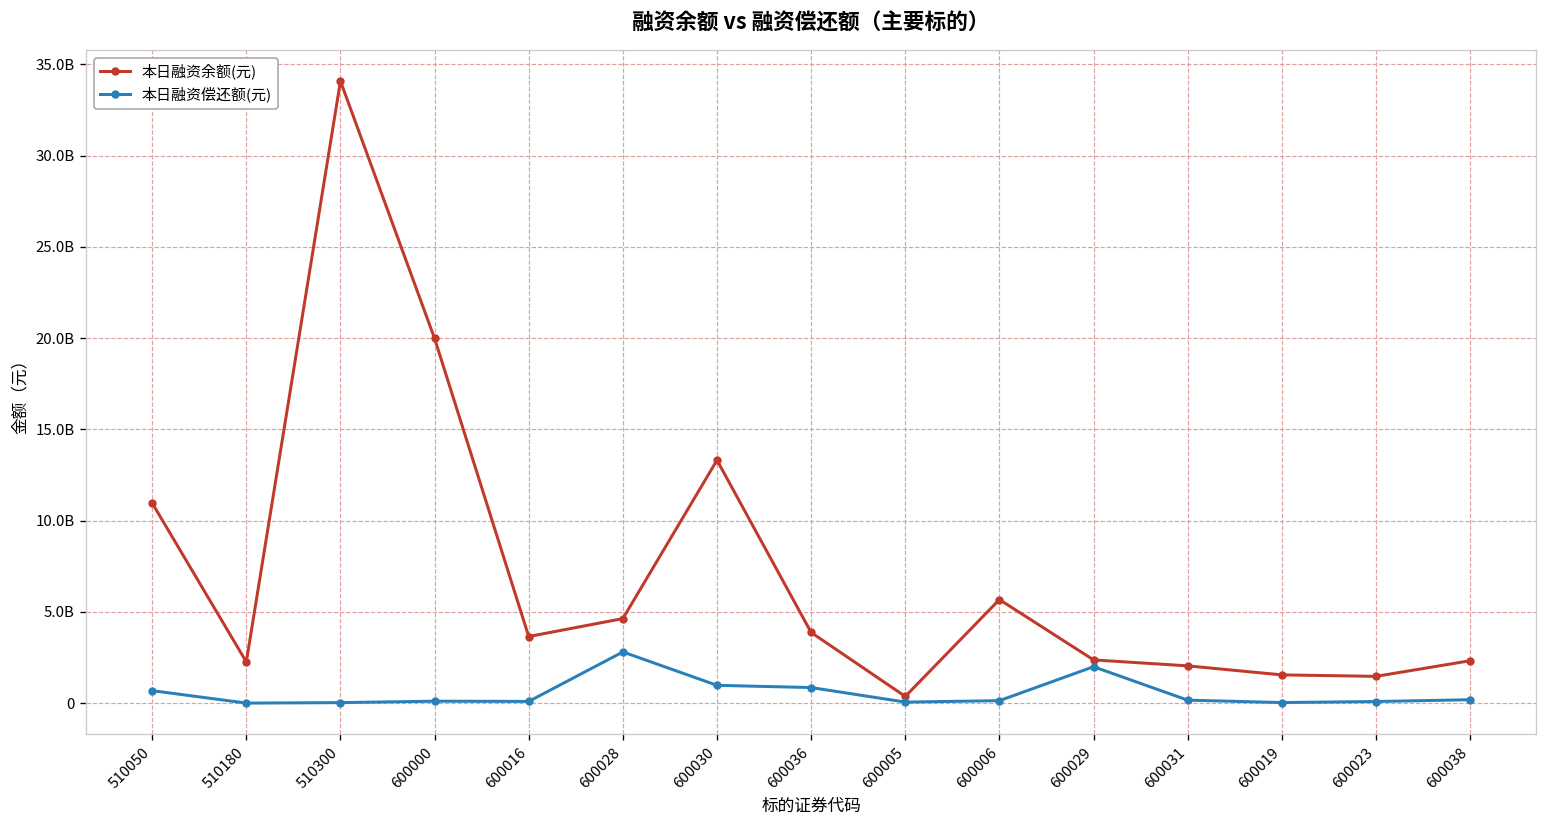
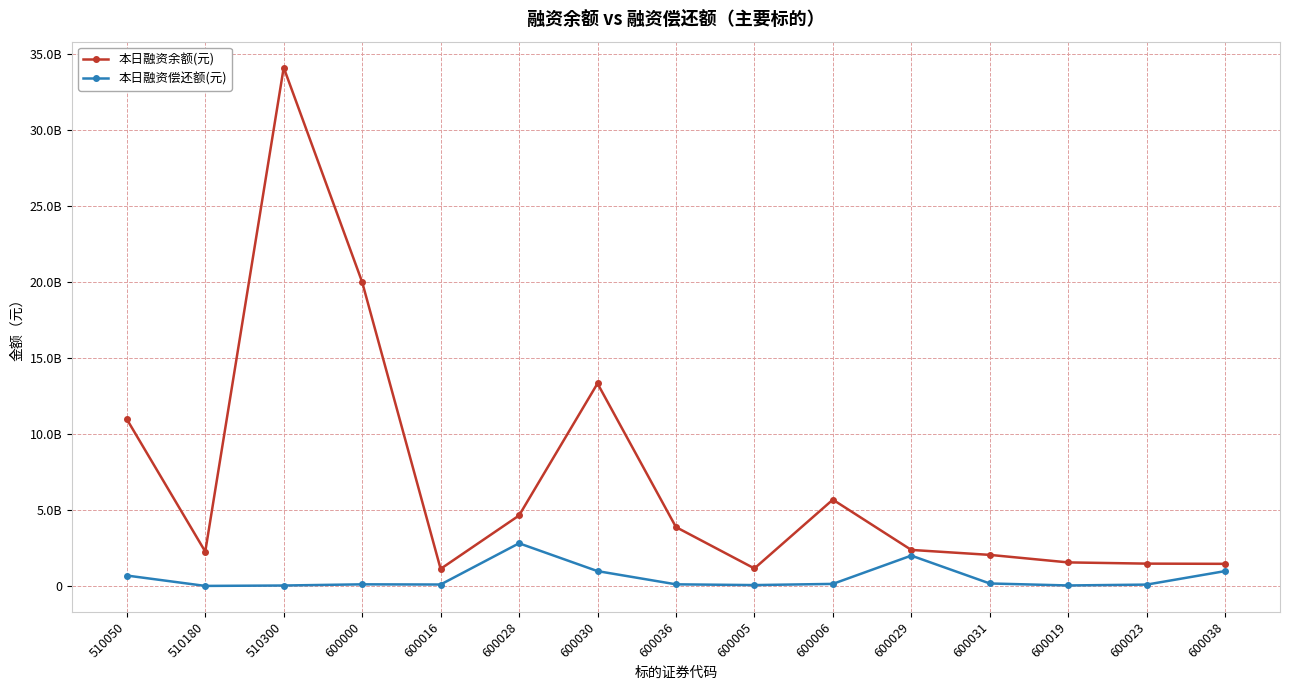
  {
    "本日融资余额(元)": {
      "510050": 11000000000,
      "510180": 2300000000,
      "510300": 34100000000,
      "600000": 20000000000,
-     "600016": 3700000000,
+     "600016": 1100000000,
      "600028": 4600000000,
      "600030": 13300000000,
      "600036": 3900000000,
-     "600005": 400000000,
+     "600005": 1200000000,
      "600006": 5700000000,
      "600029": 2400000000,
      "600031": 2000000000,
      "600019": 1600000000,
      "600023": 1500000000,
-     "600038": 2300000000
+     "600038": 1500000000
    },
    "本日融资偿还额(元)": {
      "510050": 700000000,
      "510180": 0,
      "510300": 0,
      "600000": 100000000,
      "600016": 100000000,
      "600028": 2800000000,
      "600030": 1000000000,
-     "600036": 900000000,
+     "600036": 100000000,
      "600005": 100000000,
      "600006": 100000000,
      "600029": 2000000000,
      "600031": 200000000,
      "600019": 0,
      "600023": 100000000,
-     "600038": 200000000
+     "600038": 1000000000
    }
  }
